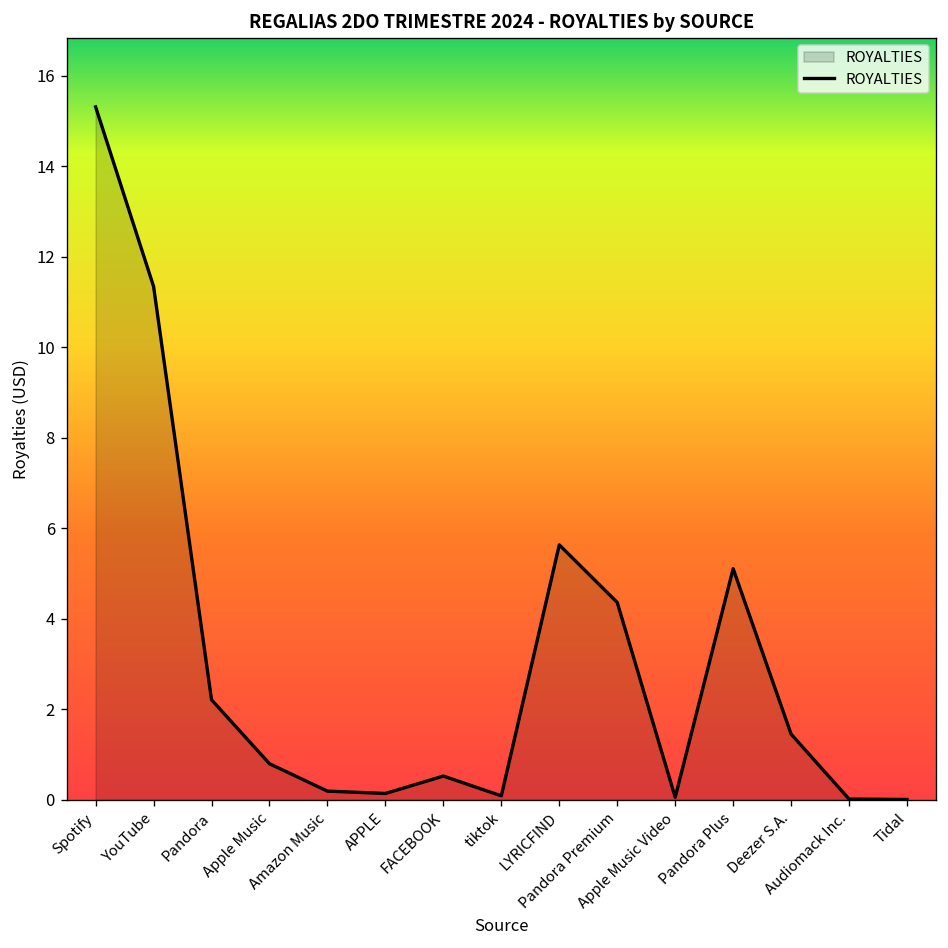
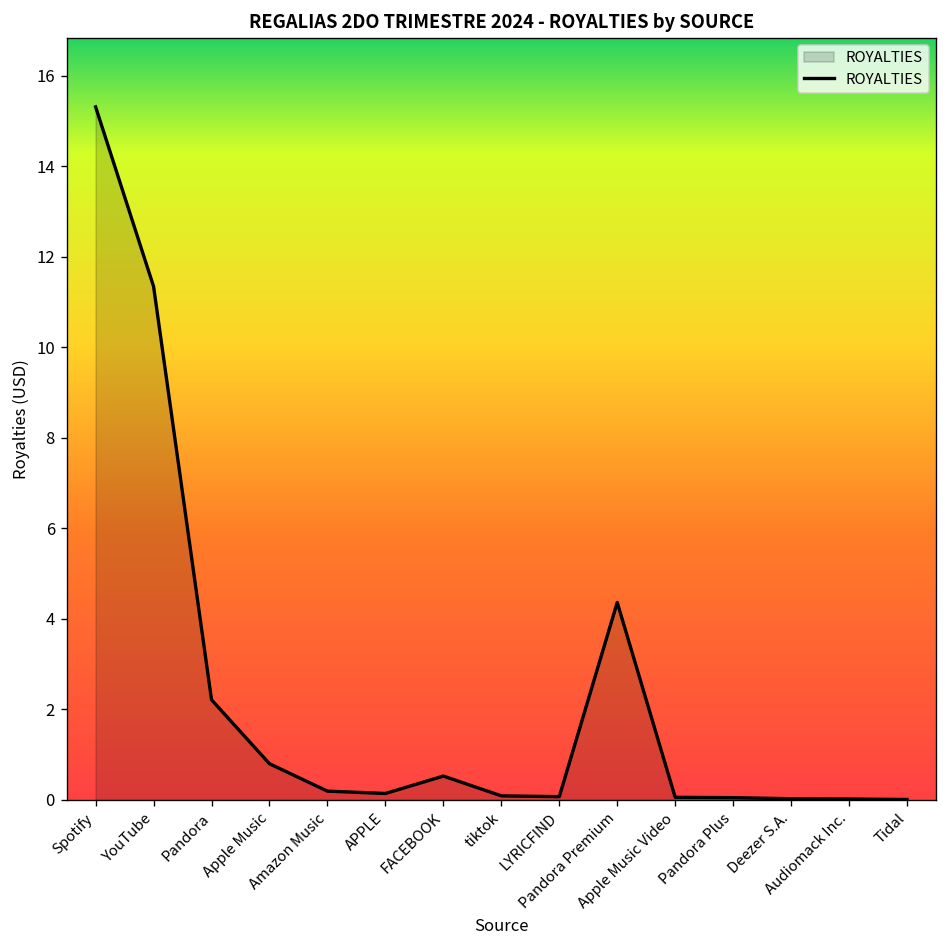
  {
    "Spotify": 15.3,
    "YouTube": 11.3,
    "Pandora": 2.2,
    "Apple Music": 0.8,
    "Amazon Music": 0.2,
    "APPLE": 0.1,
    "FACEBOOK": 0.5,
    "tiktok": 0.1,
-   "LYRICFIND": 5.6,
+   "LYRICFIND": 0.1,
    "Pandora Premium": 4.4,
    "Apple Music Video": 0.1,
-   "Pandora Plus": 5.1,
-   "Deezer S.A.": 1.5,
+   "Pandora Plus": 0.0,
+   "Deezer S.A.": 0.0,
    "Audiomack Inc.": 0.0,
    "Tidal": 0.0
  }
